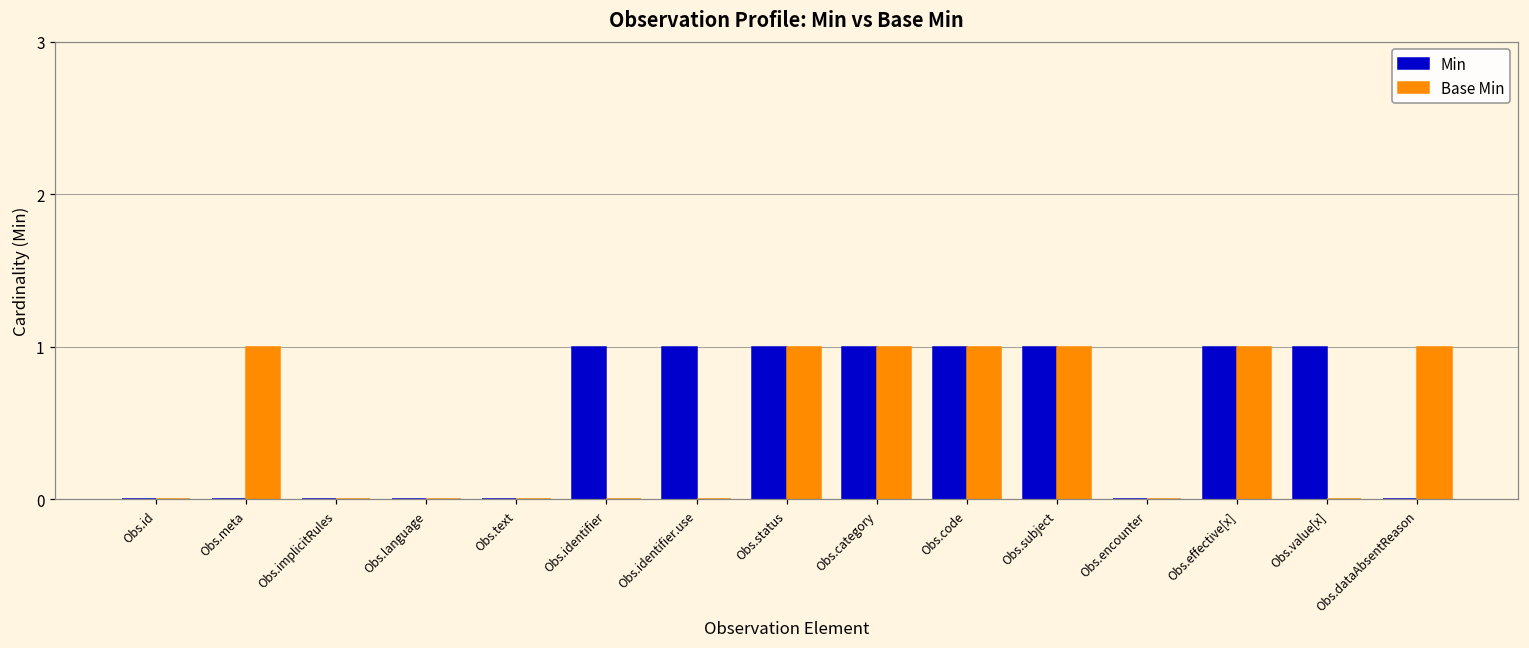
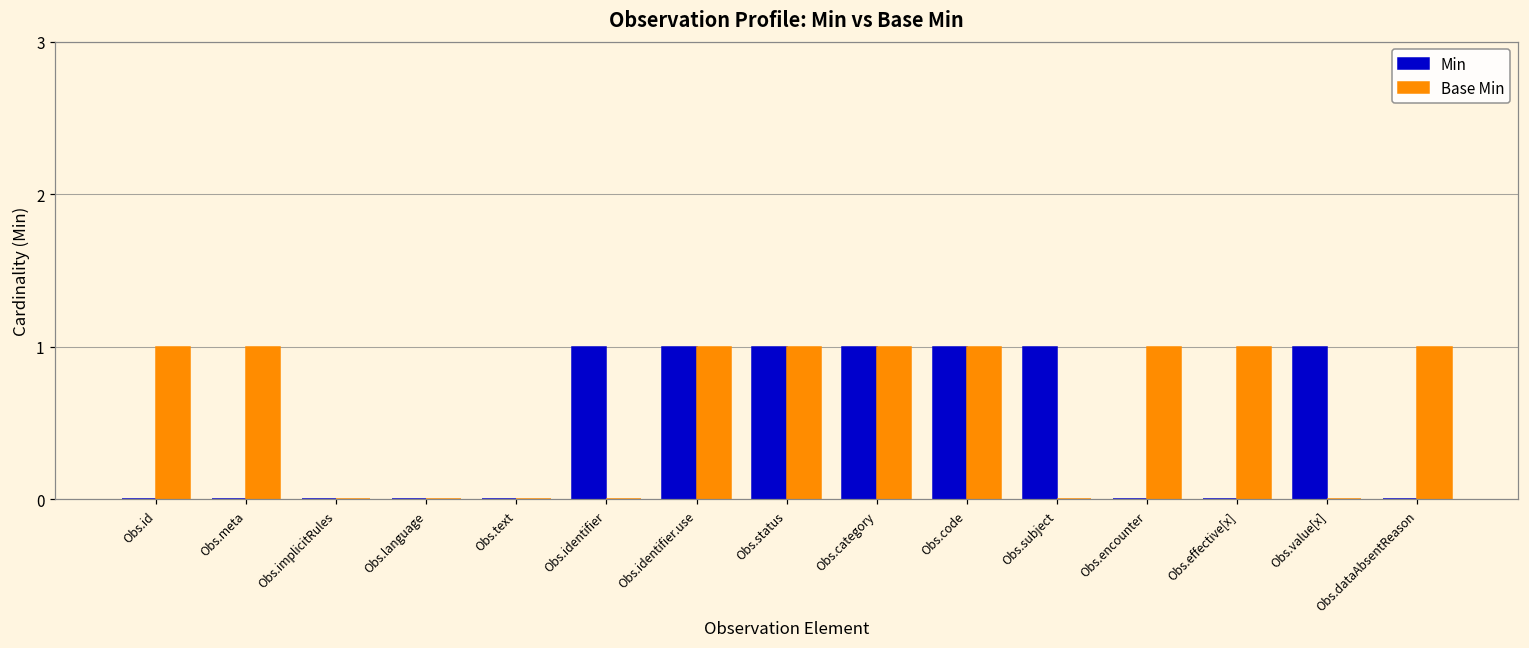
  {
    "Min": {
      "Obs.id": 0,
      "Obs.meta": 0,
      "Obs.implicitRules": 0,
      "Obs.language": 0,
      "Obs.text": 0,
      "Obs.identifier": 1,
      "Obs.identifier.use": 1,
      "Obs.status": 1,
      "Obs.category": 1,
      "Obs.code": 1,
      "Obs.subject": 1,
      "Obs.encounter": 0,
-     "Obs.effective[x]": 1,
+     "Obs.effective[x]": 0,
      "Obs.value[x]": 1,
      "Obs.dataAbsentReason": 0
    },
    "Base Min": {
-     "Obs.id": 0,
+     "Obs.id": 1,
      "Obs.meta": 1,
      "Obs.implicitRules": 0,
      "Obs.language": 0,
      "Obs.text": 0,
      "Obs.identifier": 0,
-     "Obs.identifier.use": 0,
+     "Obs.identifier.use": 1,
      "Obs.status": 1,
      "Obs.category": 1,
      "Obs.code": 1,
-     "Obs.subject": 1,
-     "Obs.encounter": 0,
+     "Obs.subject": 0,
+     "Obs.encounter": 1,
      "Obs.effective[x]": 1,
      "Obs.value[x]": 0,
      "Obs.dataAbsentReason": 1
    }
  }
